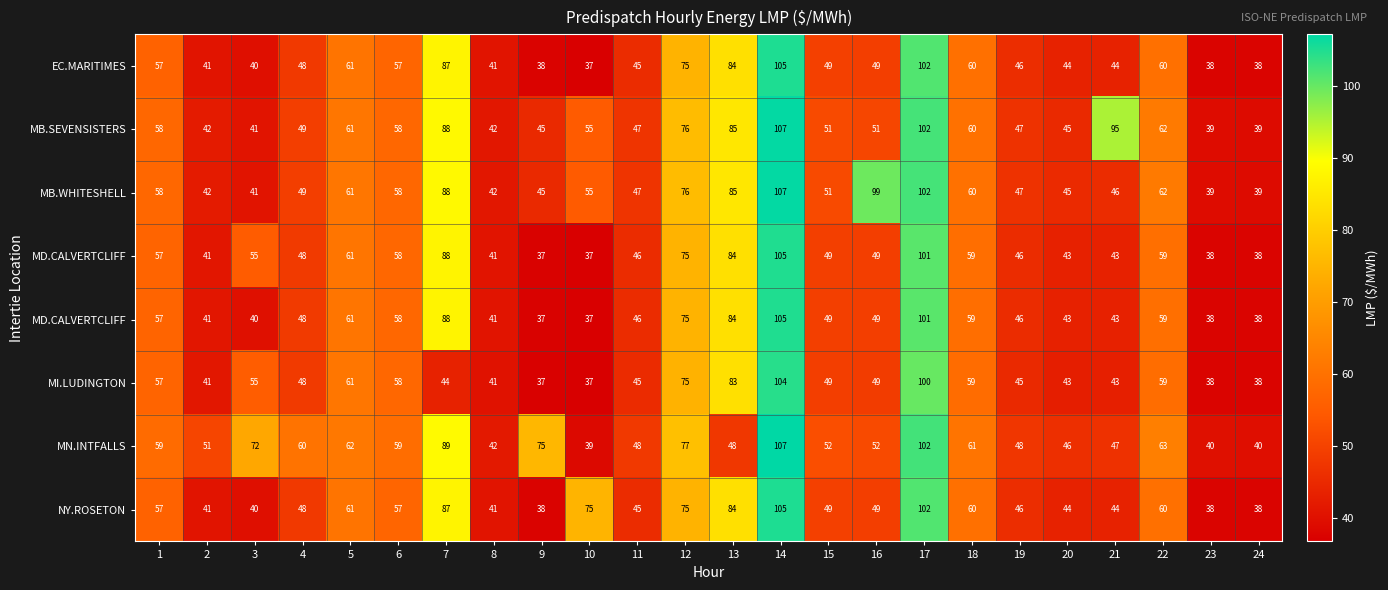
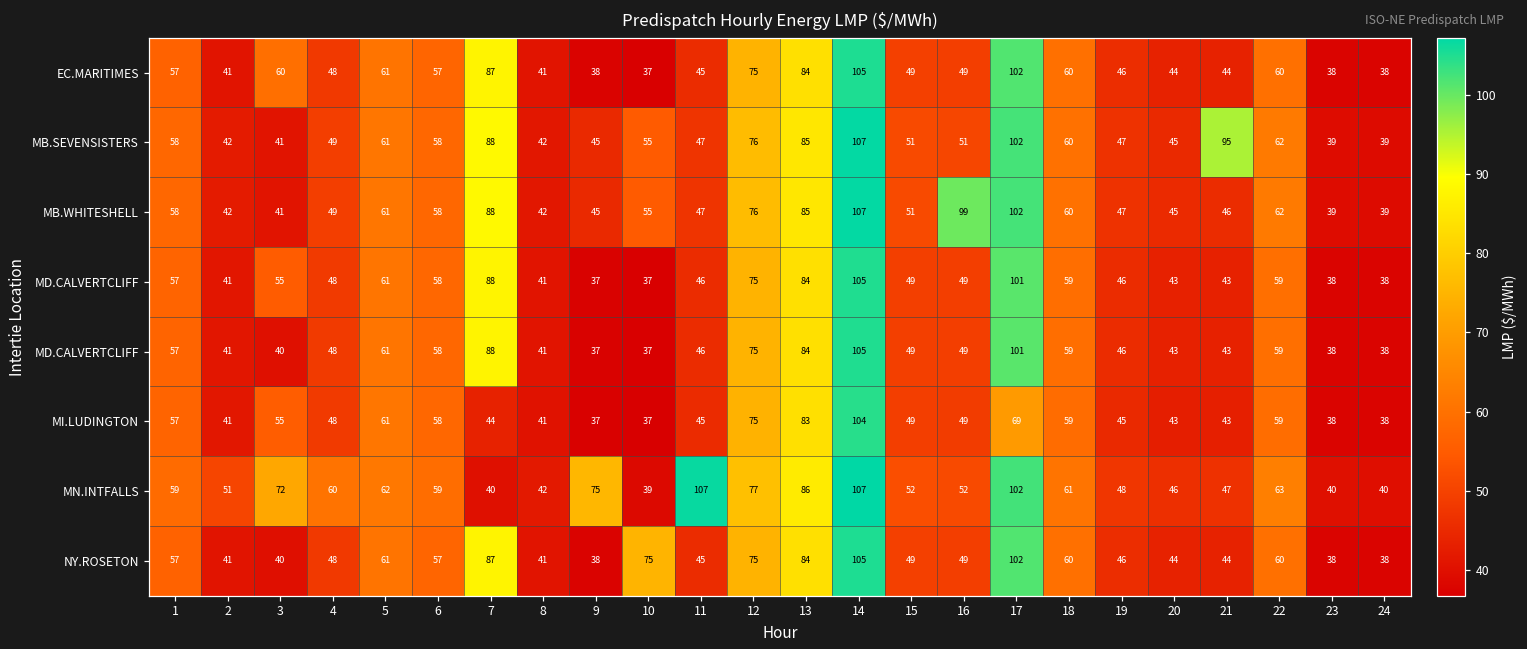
  {
    "EC.MARITIMES": {
      "1": 57,
      "2": 41,
-     "3": 40,
+     "3": 60,
      "4": 48,
      "5": 61,
      "6": 57,
      "7": 87,
      "8": 41,
      "9": 38,
      "10": 37,
      "11": 45,
      "12": 75,
      "13": 84,
      "14": 105,
      "15": 49,
      "16": 49,
      "17": 102,
      "18": 60,
      "19": 46,
      "20": 44,
      "21": 44,
      "22": 60,
      "23": 38,
      "24": 38
    },
    "MB.SEVENSISTERS": {
      "1": 58,
      "2": 42,
      "3": 41,
      "4": 49,
      "5": 61,
      "6": 58,
      "7": 88,
      "8": 42,
      "9": 45,
      "10": 55,
      "11": 47,
      "12": 76,
      "13": 85,
      "14": 107,
      "15": 51,
      "16": 51,
      "17": 102,
      "18": 60,
      "19": 47,
      "20": 45,
      "21": 95,
      "22": 62,
      "23": 39,
      "24": 39
    },
    "MB.WHITESHELL": {
      "1": 58,
      "2": 42,
      "3": 41,
      "4": 49,
      "5": 61,
      "6": 58,
      "7": 88,
      "8": 42,
      "9": 45,
      "10": 55,
      "11": 47,
      "12": 76,
      "13": 85,
      "14": 107,
      "15": 51,
      "16": 99,
      "17": 102,
      "18": 60,
      "19": 47,
      "20": 45,
      "21": 46,
      "22": 62,
      "23": 39,
      "24": 39
    },
    "MI.LUDINGTON": {
      "1": 57,
      "2": 41,
      "3": 55,
      "4": 48,
      "5": 61,
      "6": 58,
      "7": 44,
      "8": 41,
      "9": 37,
      "10": 37,
      "11": 45,
      "12": 75,
      "13": 83,
      "14": 104,
      "15": 49,
      "16": 49,
-     "17": 100,
+     "17": 69,
      "18": 59,
      "19": 45,
      "20": 43,
      "21": 43,
      "22": 59,
      "23": 38,
      "24": 38
    },
    "MN.INTFALLS": {
      "1": 59,
      "2": 51,
      "3": 72,
      "4": 60,
      "5": 62,
      "6": 59,
-     "7": 89,
+     "7": 40,
      "8": 42,
      "9": 75,
      "10": 39,
-     "11": 48,
+     "11": 107,
      "12": 77,
-     "13": 48,
+     "13": 86,
      "14": 107,
      "15": 52,
      "16": 52,
      "17": 102,
      "18": 61,
      "19": 48,
      "20": 46,
      "21": 47,
      "22": 63,
      "23": 40,
      "24": 40
    },
    "NY.ROSETON": {
      "1": 57,
      "2": 41,
      "3": 40,
      "4": 48,
      "5": 61,
      "6": 57,
      "7": 87,
      "8": 41,
      "9": 38,
      "10": 75,
      "11": 45,
      "12": 75,
      "13": 84,
      "14": 105,
      "15": 49,
      "16": 49,
      "17": 102,
      "18": 60,
      "19": 46,
      "20": 44,
      "21": 44,
      "22": 60,
      "23": 38,
      "24": 38
    }
  }
